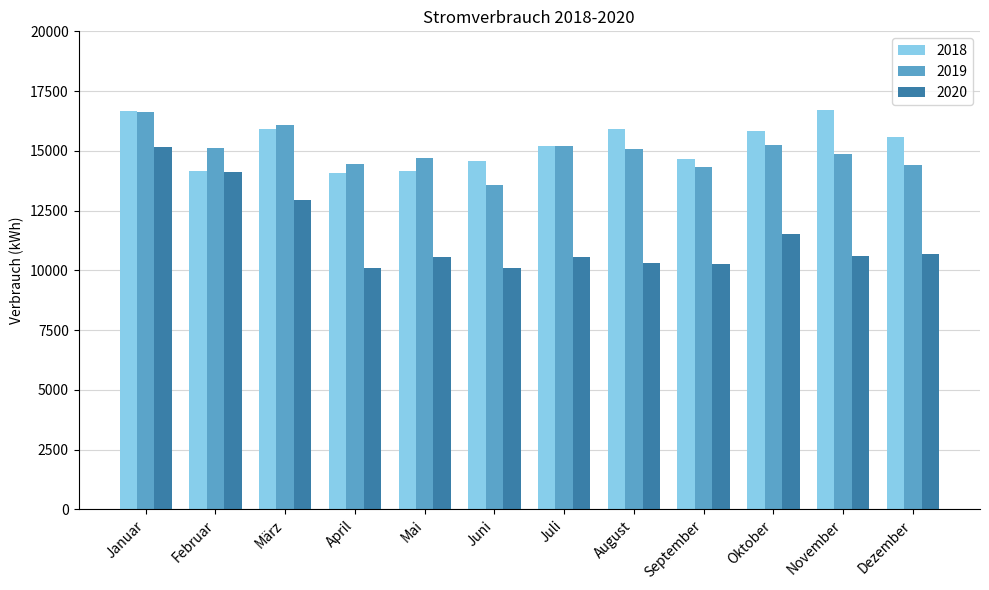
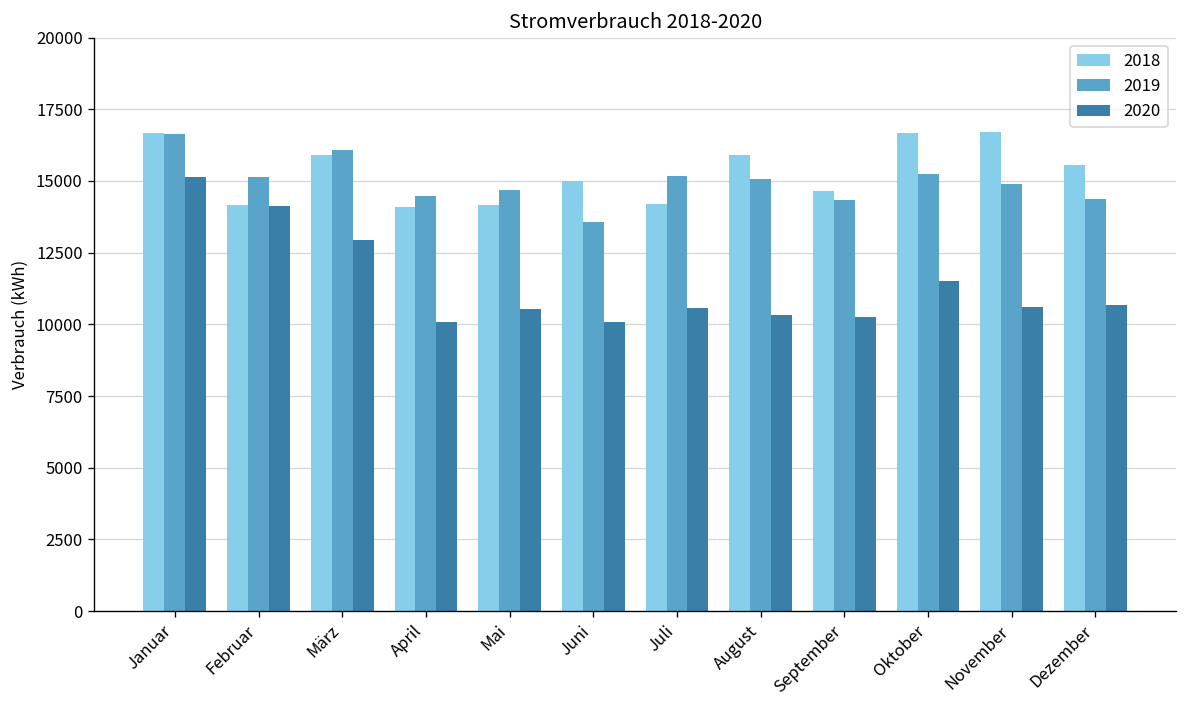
  {
    "2018": {
      "Januar": 16700,
      "Februar": 14100,
      "März": 15900,
      "April": 14100,
      "Mai": 14200,
-     "Juni": 14600,
-     "Juli": 15200,
+     "Juni": 15000,
+     "Juli": 14200,
      "August": 15900,
      "September": 14700,
-     "Oktober": 15800,
+     "Oktober": 16700,
      "November": 16700,
      "Dezember": 15600
    }
  }
